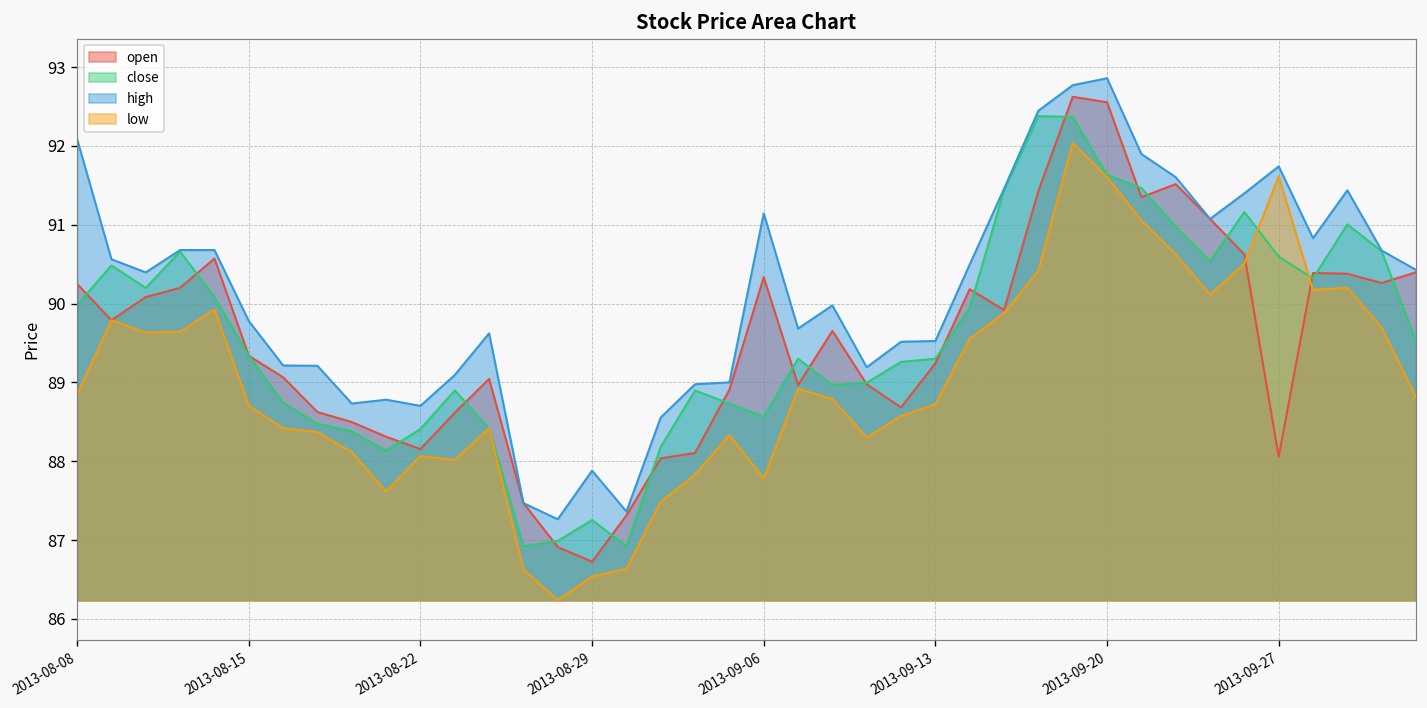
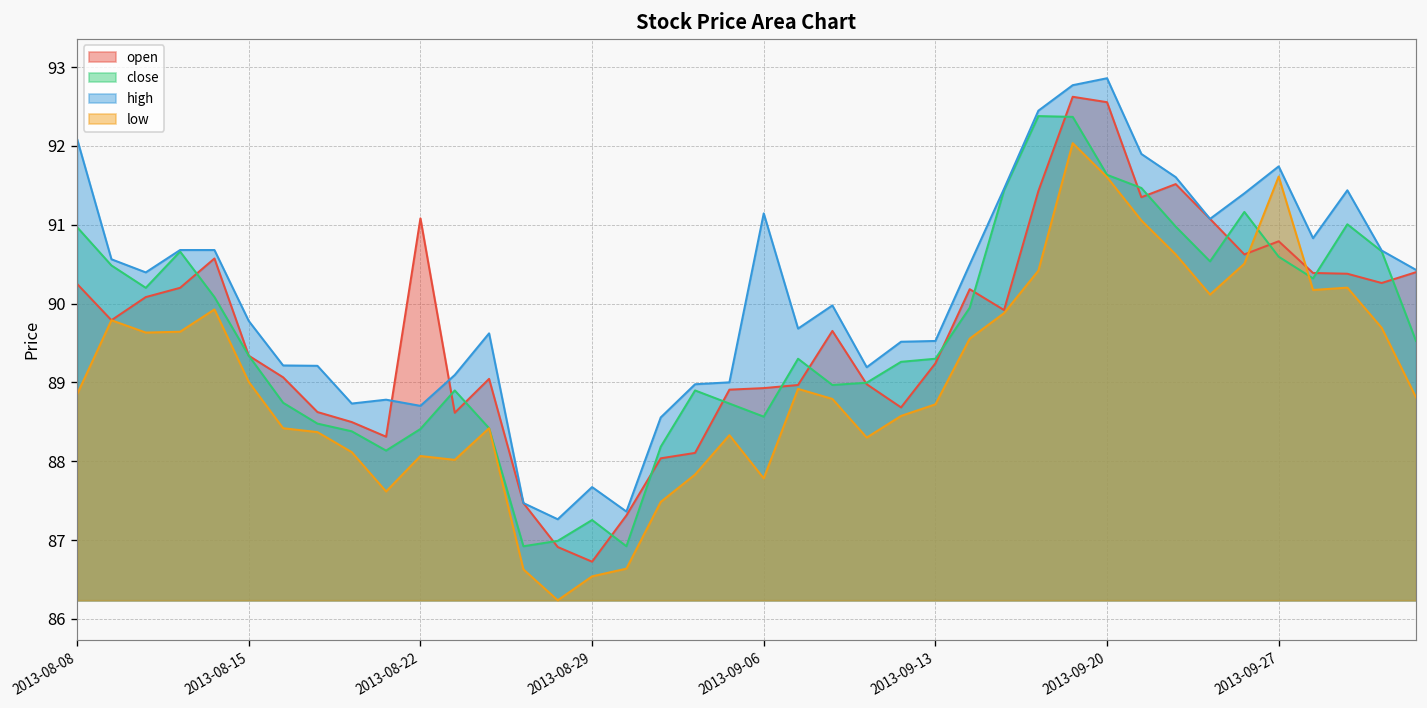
  {
    "open": {
      "2013-08-08": 90.2,
-     "2013-08-22": 88.2,
+     "2013-08-22": 91.1,
      "2013-08-29": 86.7,
-     "2013-09-06": 90.3,
+     "2013-09-06": 88.9,
      "2013-09-13": 89.2,
      "2013-09-20": 92.6,
-     "2013-09-27": 88.1
+     "2013-09-27": 90.8
    },
    "close": {
-     "2013-08-08": 90.0,
+     "2013-08-08": 91.0,
      "2013-08-22": 88.4,
      "2013-08-29": 87.3,
      "2013-09-06": 88.6,
      "2013-09-13": 89.3,
      "2013-09-27": 90.6
    },
    "high": {
      "2013-08-08": 92.1,
      "2013-08-15": 89.8,
      "2013-08-22": 88.7,
-     "2013-08-29": 87.9,
+     "2013-08-29": 87.7,
      "2013-09-06": 91.1,
      "2013-09-13": 89.5,
      "2013-09-20": 92.9,
      "2013-09-27": 91.7
    },
    "low": {
      "2013-08-08": 88.9,
-     "2013-08-15": 88.7,
+     "2013-08-15": 89.0,
      "2013-08-22": 88.1,
      "2013-08-29": 86.5,
      "2013-09-06": 87.8,
      "2013-09-13": 88.7,
      "2013-09-27": 91.6
    }
  }
